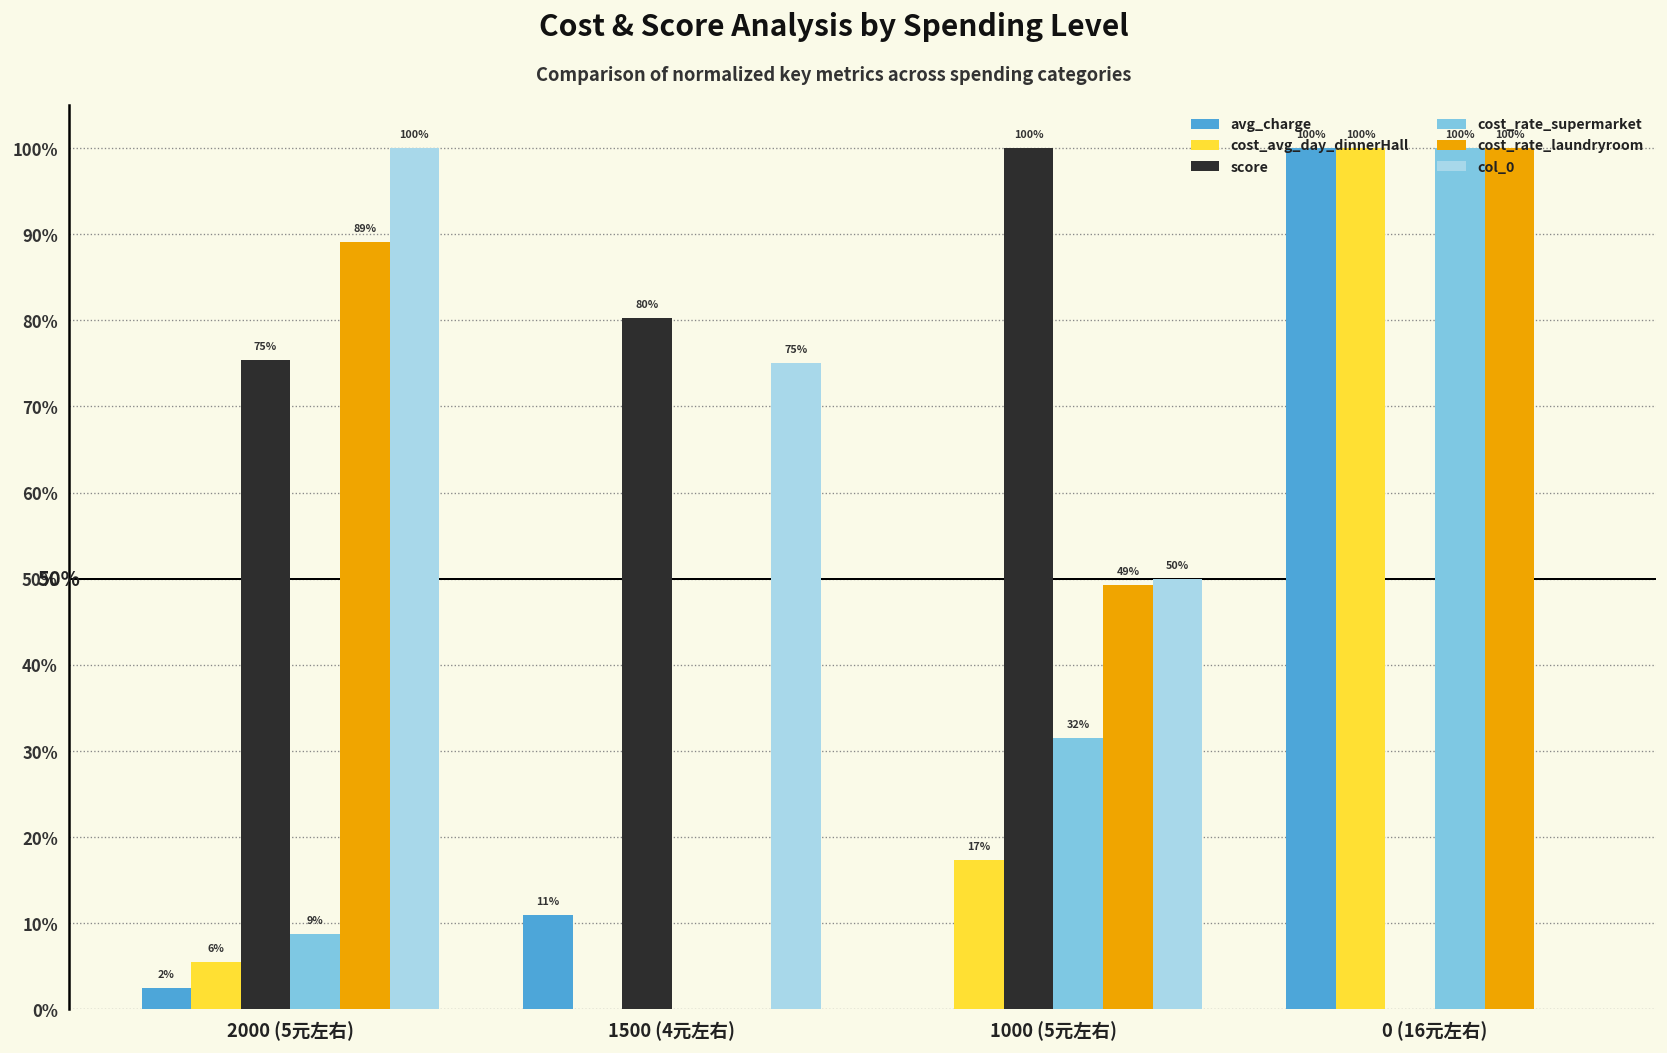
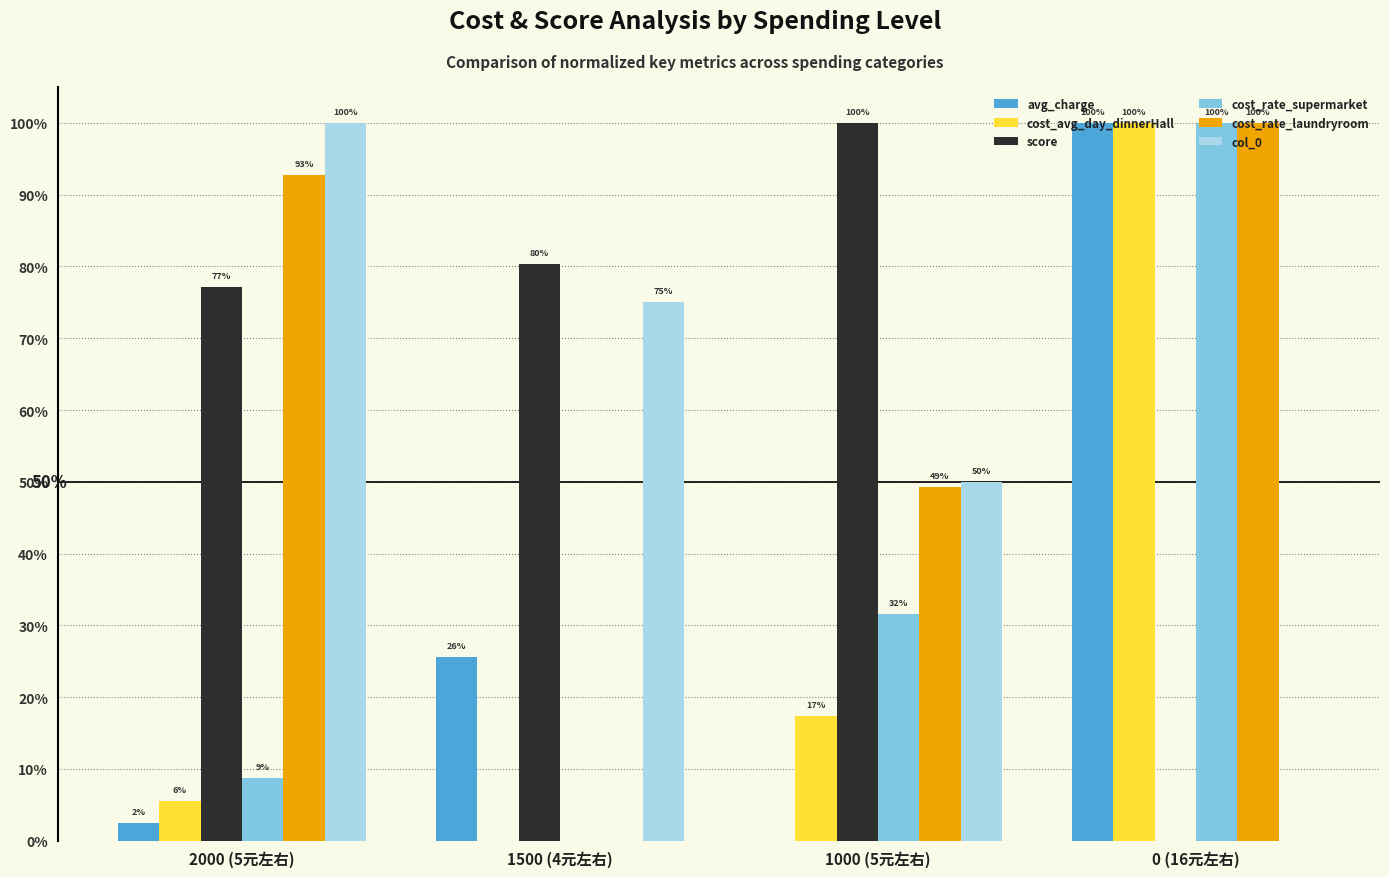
  {
    "avg_charge": {
      "2000 (5元左右)": "2%",
-     "1500 (4元左右)": "11%",
+     "1500 (4元左右)": "26%",
      "0 (16元左右)": "100%"
    },
    "cost_avg_day_dinnerHall": {
      "2000 (5元左右)": "6%",
      "1000 (5元左右)": "17%",
      "0 (16元左右)": "100%"
    },
    "score": {
-     "2000 (5元左右)": "75%",
+     "2000 (5元左右)": "77%",
      "1500 (4元左右)": "80%",
      "1000 (5元左右)": "100%"
    },
    "cost_rate_laundryroom": {
-     "2000 (5元左右)": "89%",
+     "2000 (5元左右)": "93%",
      "1000 (5元左右)": "49%",
      "0 (16元左右)": "100%"
    }
  }
